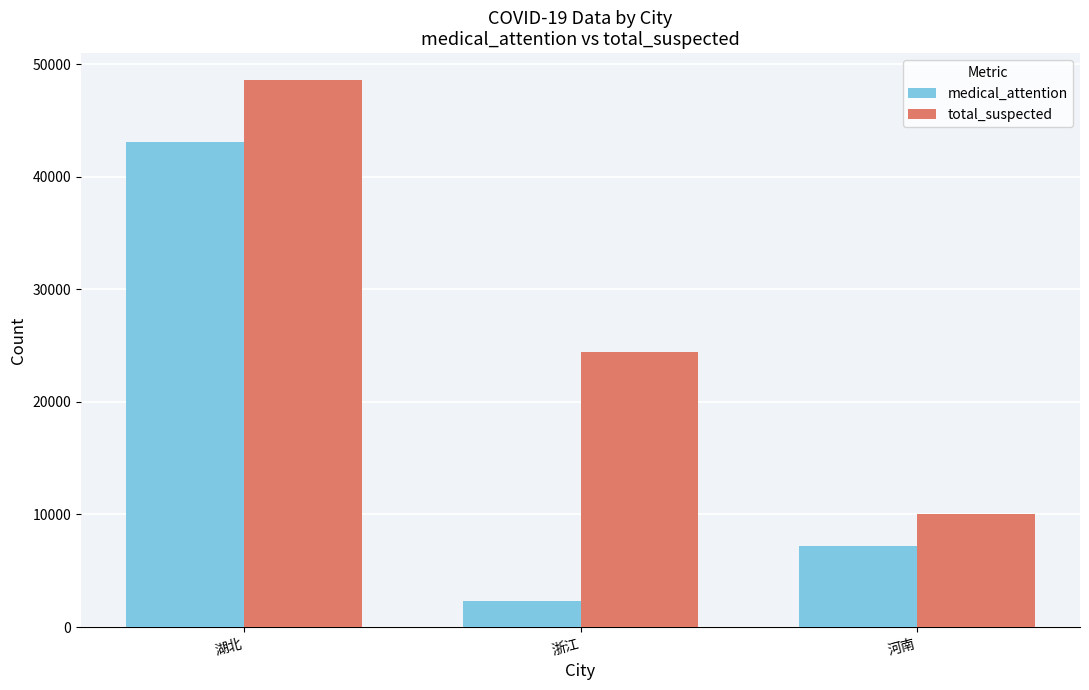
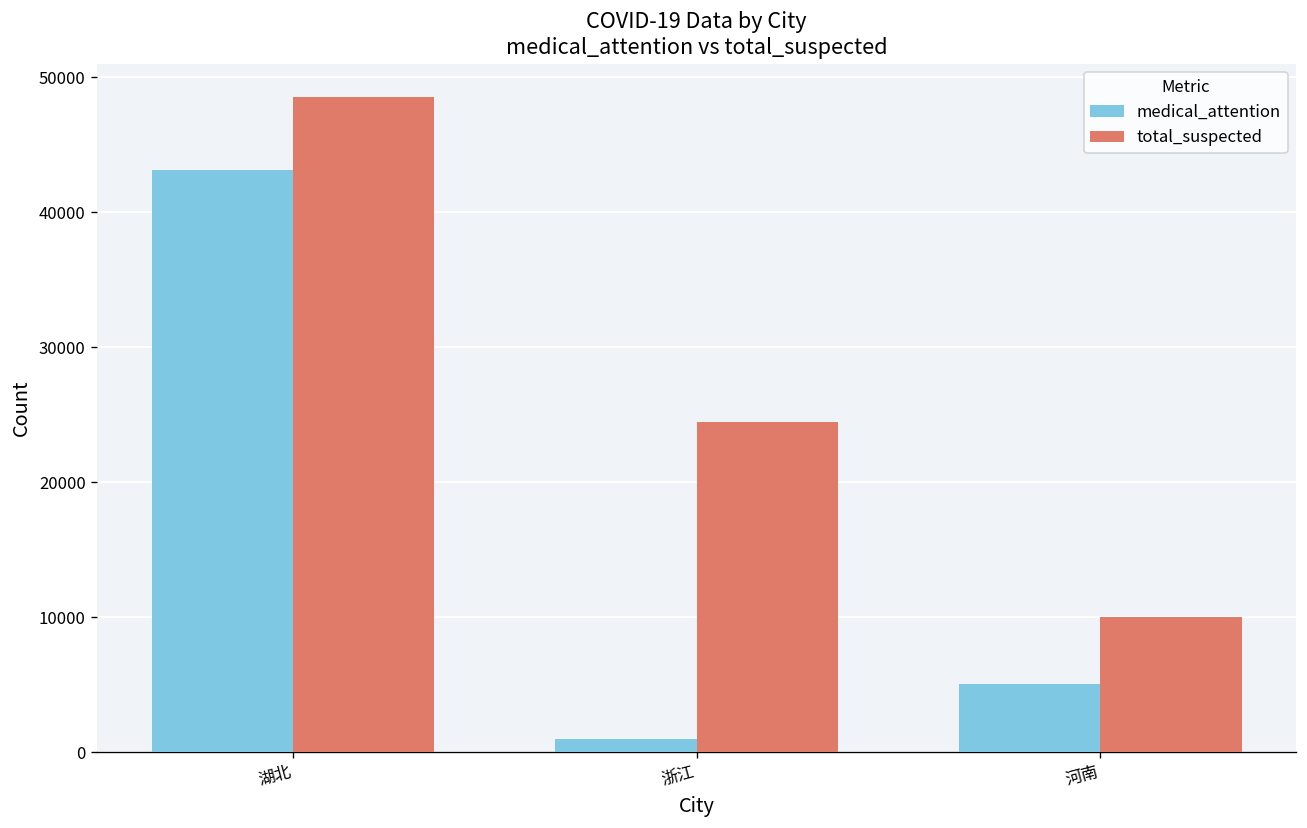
  {
    "medical_attention": {
      "湖北": 43100,
-     "浙江": 2300,
-     "河南": 7200
+     "浙江": 1000,
+     "河南": 5000
    },
    "total_suspected": {
      "湖北": 48600,
      "浙江": 24500,
      "河南": 10100
    }
  }
